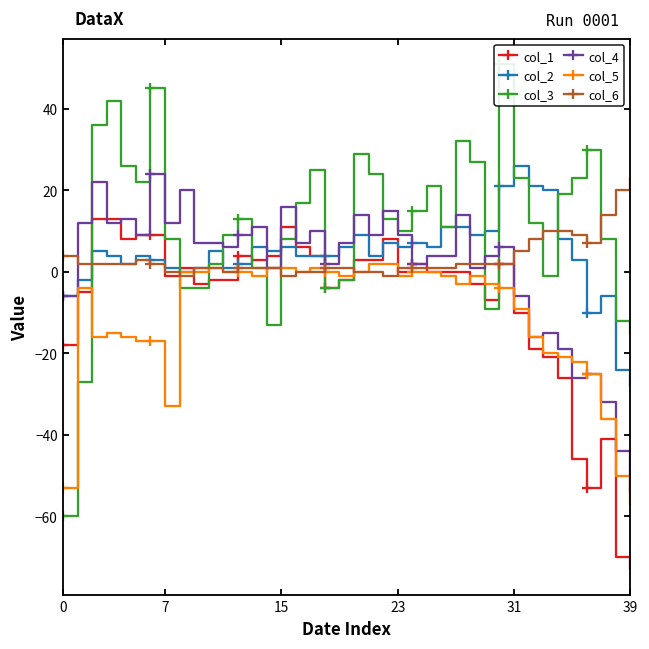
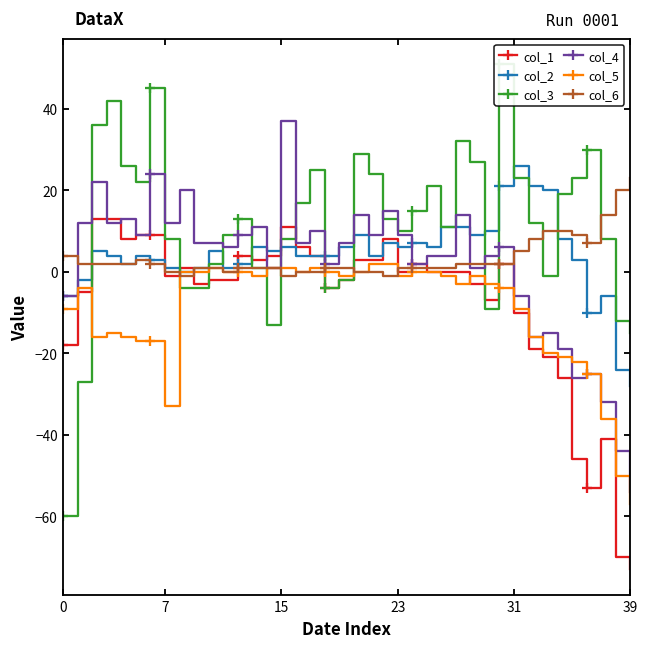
  {
    "col_1": {
      "0": -18,
      "7": -1,
      "15": 11,
      "23": 0,
      "31": -10,
      "39": -73
    },
    "col_2": {
      "7": 1,
      "15": 6,
      "23": 6,
      "31": 26,
      "39": -28
    },
    "col_3": {
      "0": -60,
      "7": 8,
      "15": 8,
      "23": 10,
      "31": 23,
      "39": -15
    },
    "col_4": {
      "7": 12,
-     "15": 16,
+     "15": 37,
      "23": 9,
      "31": -6,
      "39": -54
    },
    "col_5": {
-     "0": -53,
+     "0": -9,
      "7": -33,
      "15": 1,
      "23": -1,
      "31": -9,
      "39": -57
    },
    "col_6": {
      "0": 4,
      "7": 0,
      "15": -1,
      "23": 1,
      "31": 5,
      "39": 23
    }
  }
